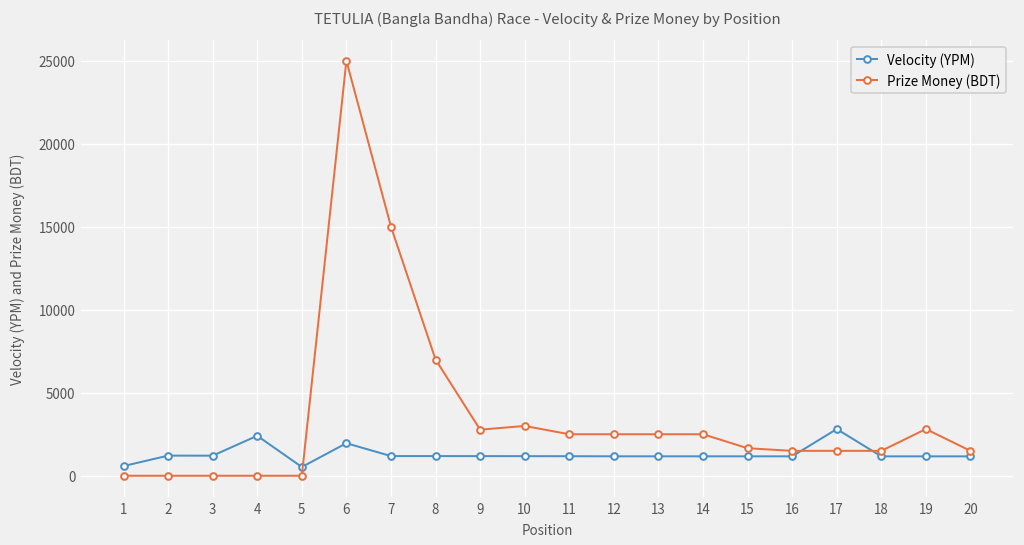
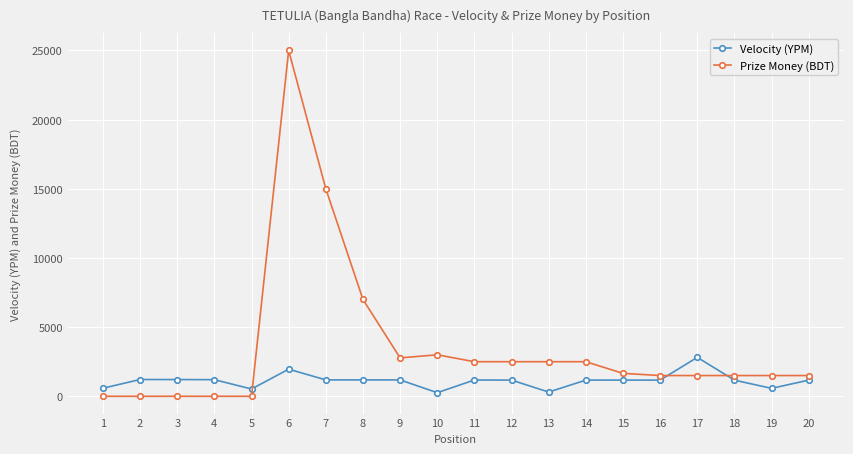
  {
    "Velocity (YPM)": {
      "1": 600,
      "2": 1200,
      "3": 1200,
-     "4": 2400,
+     "4": 1200,
      "5": 500,
      "6": 2000,
      "7": 1200,
      "8": 1200,
      "9": 1200,
-     "10": 1200,
+     "10": 300,
      "11": 1200,
      "12": 1200,
-     "13": 1200,
+     "13": 300,
      "14": 1200,
      "15": 1200,
      "16": 1200,
      "17": 2800,
      "18": 1200,
-     "19": 1200,
+     "19": 600,
      "20": 1200
    },
    "Prize Money (BDT)": {
      "1": 0,
      "2": 0,
      "3": 0,
      "4": 0,
      "5": 0,
      "6": 25000,
      "7": 15000,
      "8": 7000,
      "9": 2800,
      "10": 3000,
      "11": 2500,
      "12": 2500,
      "13": 2500,
      "14": 2500,
      "15": 1700,
      "16": 1500,
      "17": 1500,
      "18": 1500,
-     "19": 2800,
+     "19": 1500,
      "20": 1500
    }
  }
